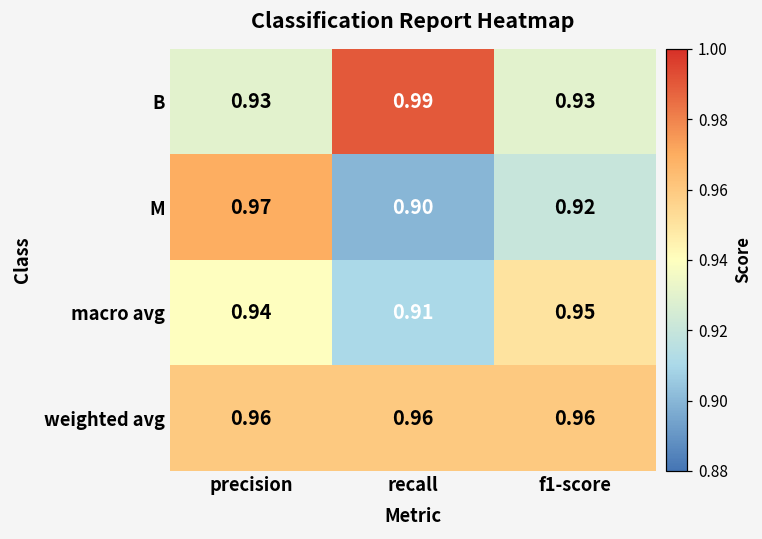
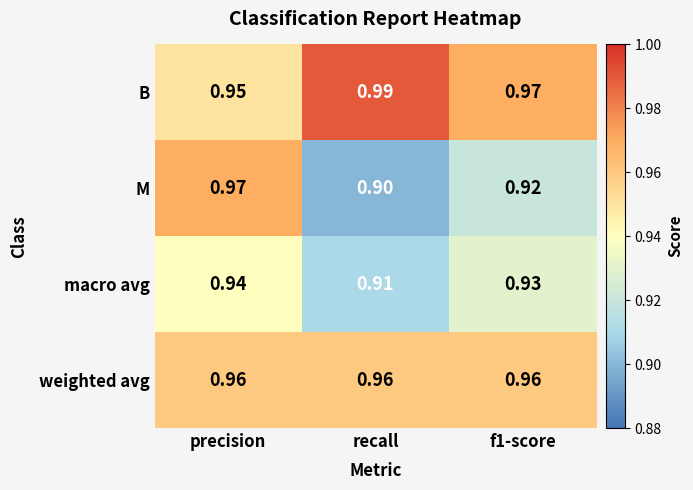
  {
    "B": {
-     "precision": 0.93,
+     "precision": 0.95,
      "recall": 0.99,
-     "f1-score": 0.93
+     "f1-score": 0.97
    },
    "M": {
      "precision": 0.97,
      "recall": 0.90,
      "f1-score": 0.92
    },
    "macro avg": {
      "precision": 0.94,
      "recall": 0.91,
-     "f1-score": 0.95
+     "f1-score": 0.93
    },
    "weighted avg": {
      "precision": 0.96,
      "recall": 0.96,
      "f1-score": 0.96
    }
  }
